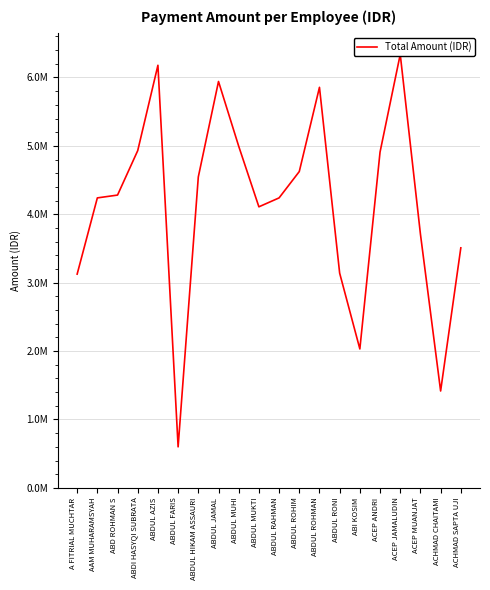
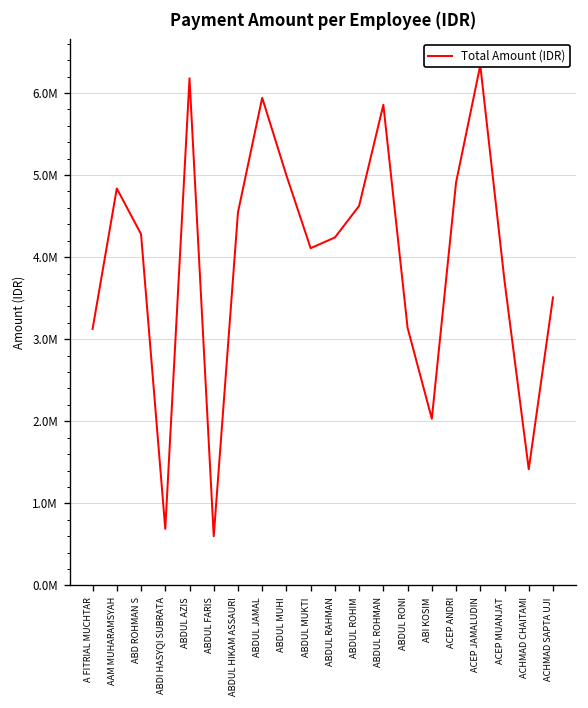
  {
    "A FITRIAL MUCHTAR": 3100000,
-   "AAM MUHARAMSYAH": 4200000,
+   "AAM MUHARAMSYAH": 4800000,
    "ABD ROHMAN S": 4300000,
-   "ABDI HASYQI SUBRATA": 4900000,
+   "ABDI HASYQI SUBRATA": 700000,
    "ABDUL AZIS": 6200000,
    "ABDUL FARIS": 600000,
    "ABDUL HIKAM ASSAURI": 4500000,
    "ABDUL JAMAL": 5900000,
    "ABDUL MUHI": 5000000,
    "ABDUL MUKTI": 4100000,
    "ABDUL RAHMAN": 4200000,
    "ABDUL ROHIM": 4600000,
    "ABDUL ROHMAN": 5900000,
    "ABDUL RONI": 3100000,
    "ABI KOSIM": 2000000,
    "ACEP ANDRI": 4900000,
    "ACEP MUANJAT": 3700000,
    "ACHMAD CHAITAMI": 1400000,
    "ACHMAD SAPTA UJI": 3500000
  }
